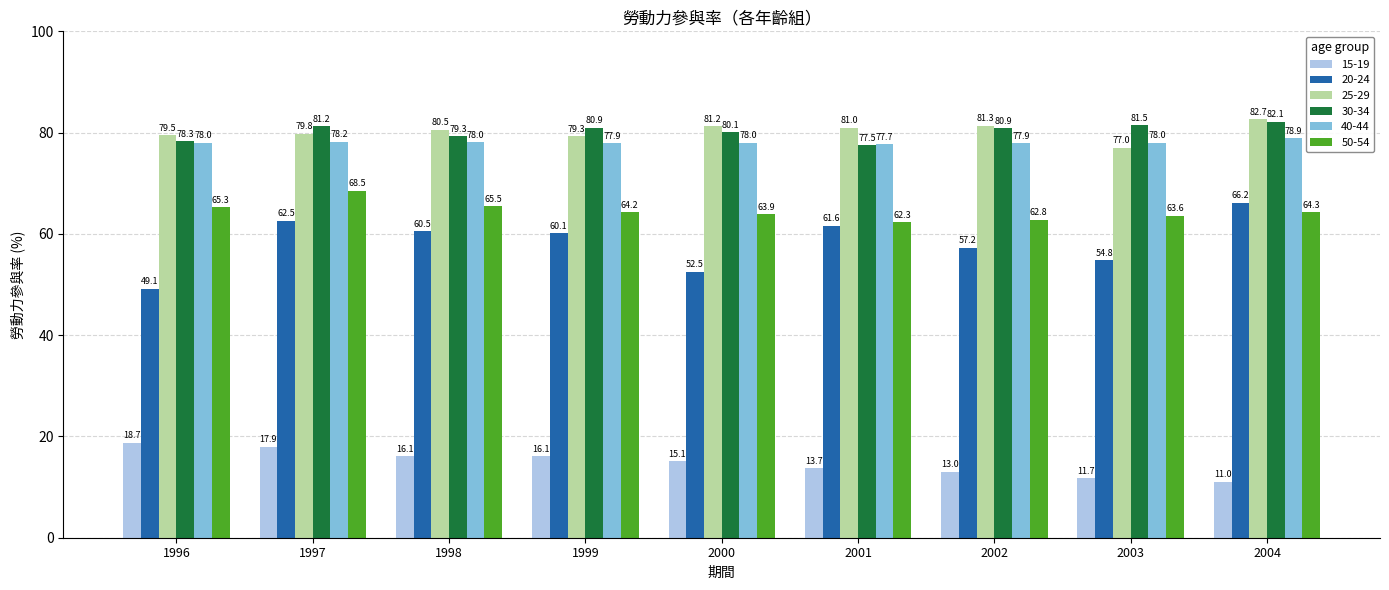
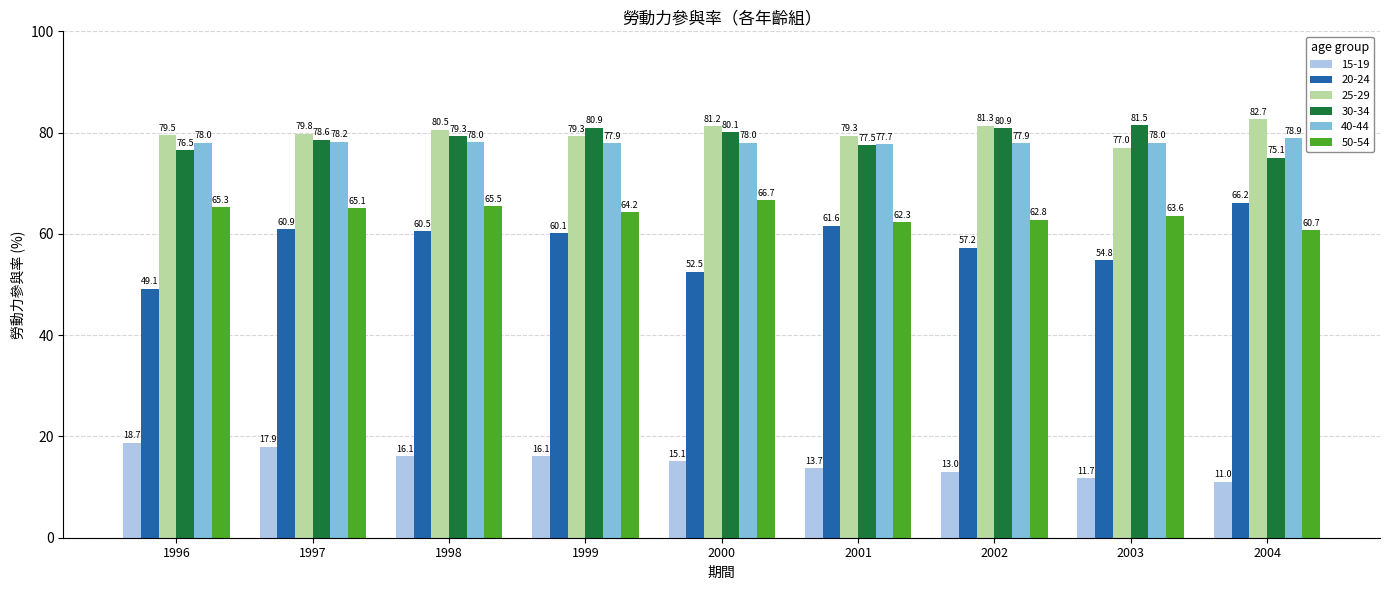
  {
    "20-24": {
      "1996": 49.1,
-     "1997": 62.5,
+     "1997": 60.9,
      "1998": 60.5,
      "1999": 60.1,
      "2000": 52.5,
      "2001": 61.6,
      "2002": 57.2,
      "2003": 54.8,
      "2004": 66.2
    },
    "25-29": {
      "1996": 79.5,
      "1997": 79.8,
      "1998": 80.5,
      "1999": 79.3,
      "2000": 81.2,
-     "2001": 81.0,
+     "2001": 79.3,
      "2002": 81.3,
      "2003": 77.0,
      "2004": 82.7
    },
    "30-34": {
-     "1996": 78.3,
-     "1997": 81.2,
+     "1996": 76.5,
+     "1997": 78.6,
      "1998": 79.3,
      "1999": 80.9,
      "2000": 80.1,
      "2001": 77.5,
      "2002": 80.9,
      "2003": 81.5,
-     "2004": 82.1
+     "2004": 75.1
    },
    "50-54": {
      "1996": 65.3,
-     "1997": 68.5,
+     "1997": 65.1,
      "1998": 65.5,
      "1999": 64.2,
-     "2000": 63.9,
+     "2000": 66.7,
      "2001": 62.3,
      "2002": 62.8,
      "2003": 63.6,
-     "2004": 64.3
+     "2004": 60.7
    }
  }
